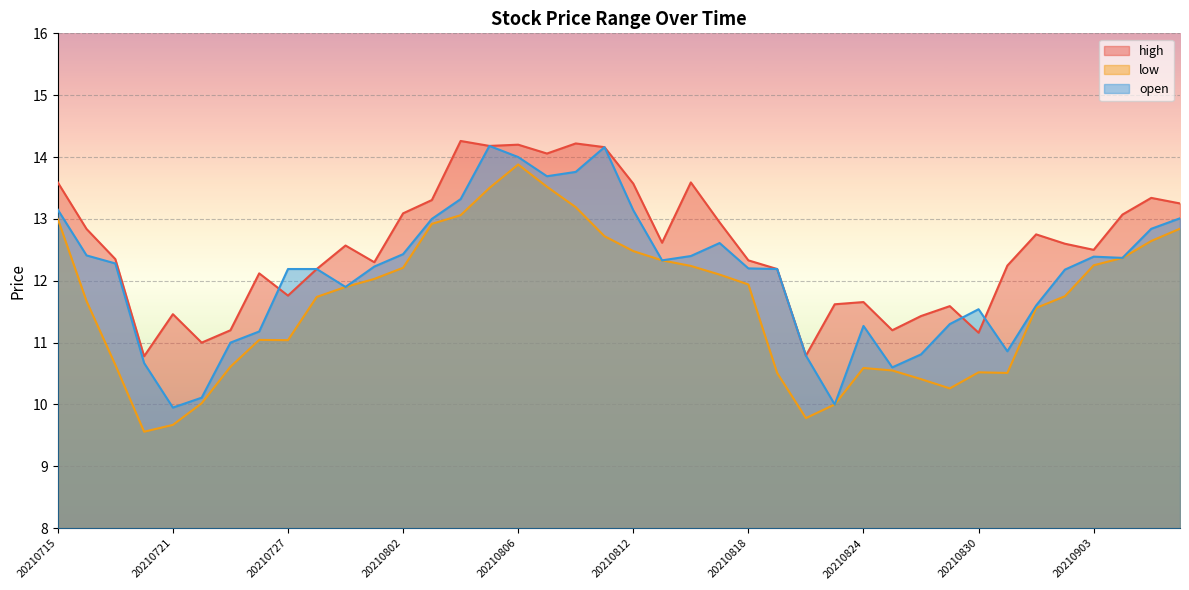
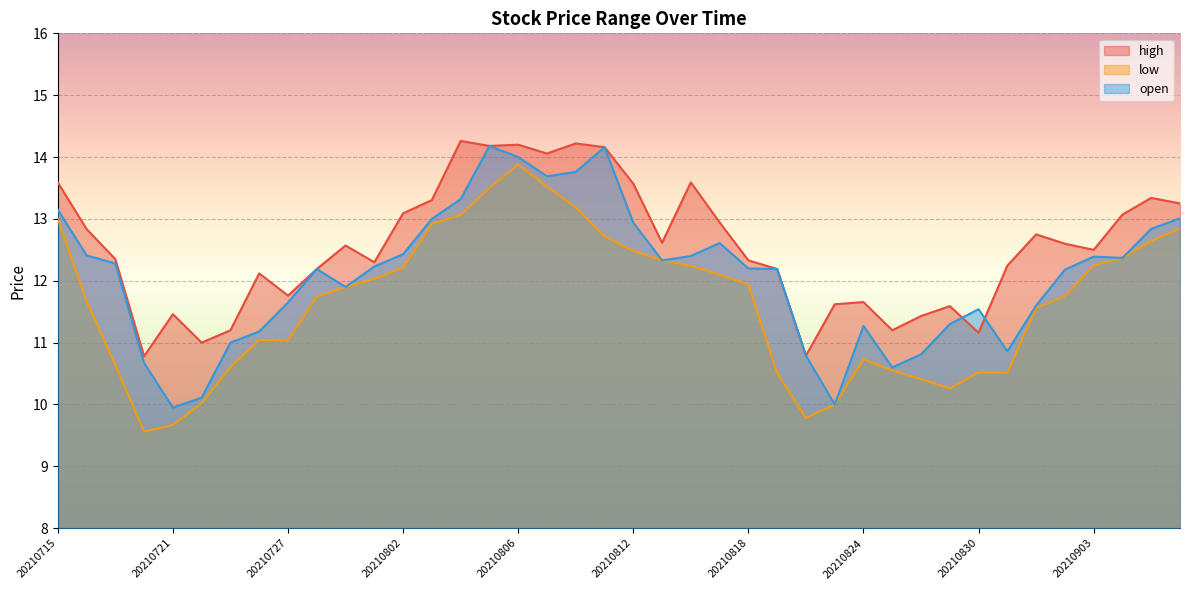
  {
    "high": {
      "20210715": 13.6,
      "20210721": 11.5,
      "20210727": 11.8,
      "20210802": 13.1,
      "20210806": 14.2,
      "20210812": 13.6,
      "20210818": 12.3,
      "20210824": 11.7,
      "20210830": 11.2,
      "20210903": 12.5
    },
    "low": {
      "20210715": 13.0,
      "20210721": 9.7,
      "20210727": 11.0,
      "20210802": 12.2,
      "20210806": 13.9,
      "20210812": 12.5,
      "20210818": 11.9,
-     "20210824": 10.6,
+     "20210824": 10.7,
      "20210830": 10.5,
      "20210903": 12.3
    },
    "open": {
      "20210715": 13.2,
      "20210721": 10.0,
-     "20210727": 12.2,
+     "20210727": 11.7,
      "20210802": 12.4,
      "20210806": 14.0,
-     "20210812": 13.1,
+     "20210812": 12.9,
      "20210818": 12.2,
      "20210824": 11.3,
      "20210830": 11.5,
      "20210903": 12.4
    }
  }
